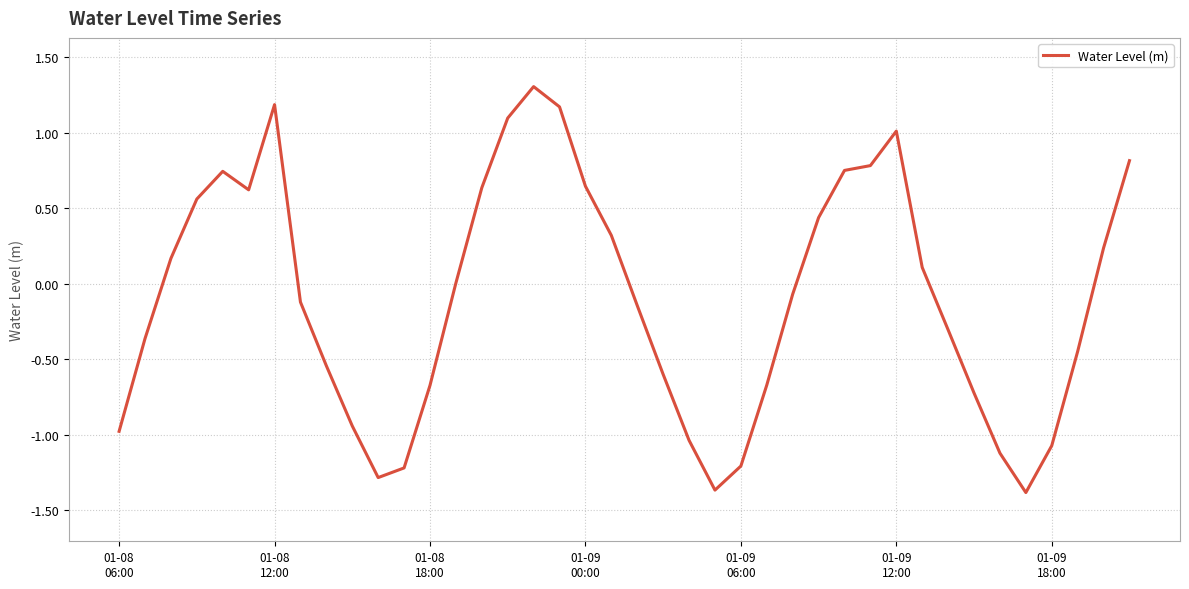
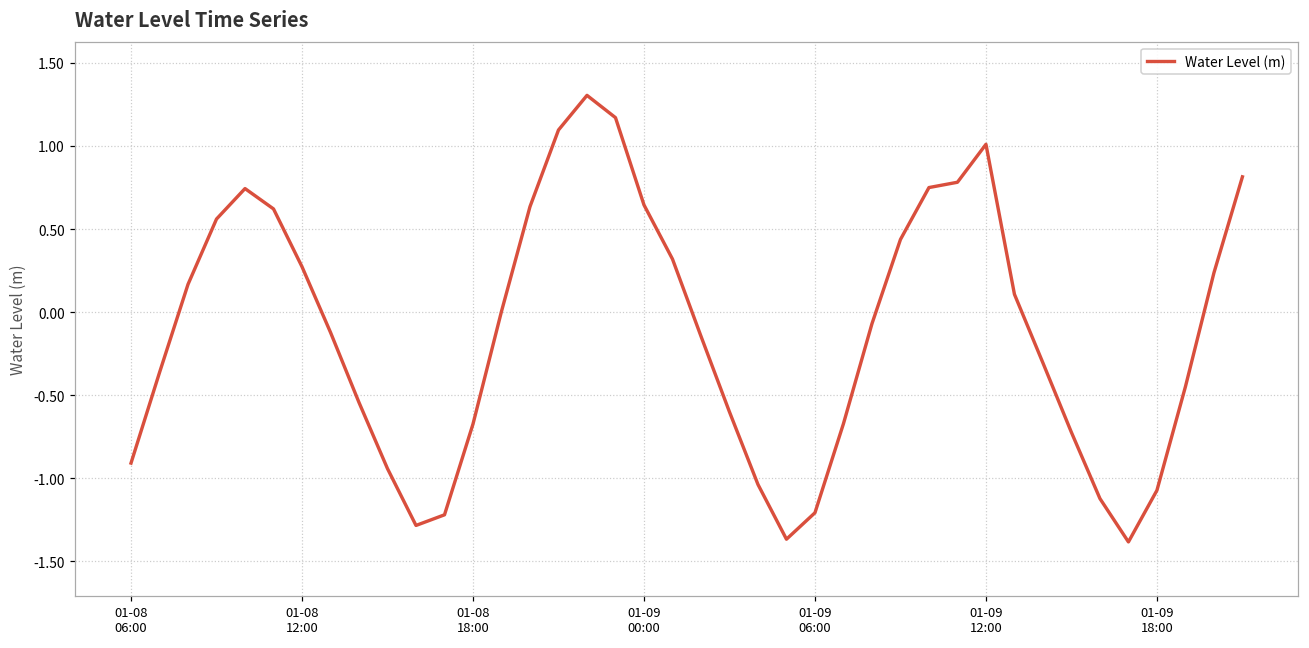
  {
-   "01-08 06:00": -0.98,
-   "01-08 12:00": 1.19,
+   "01-08 06:00": -0.91,
+   "01-08 12:00": 0.27,
    "01-08 18:00": -0.67,
    "01-09 00:00": 0.65,
    "01-09 06:00": -1.21,
    "01-09 12:00": 1.01,
    "01-09 18:00": -1.07
  }
